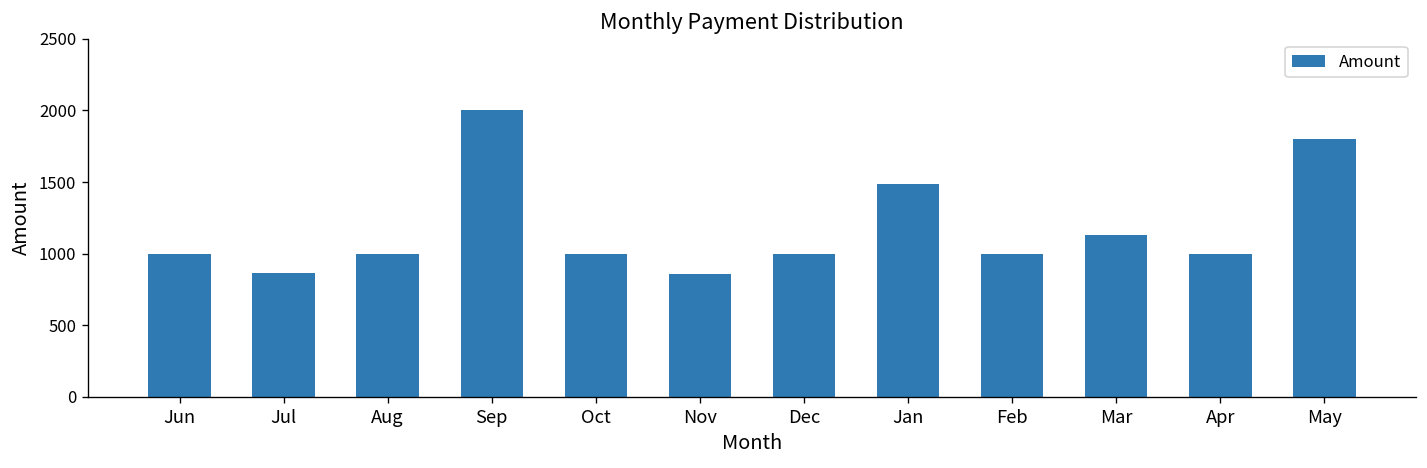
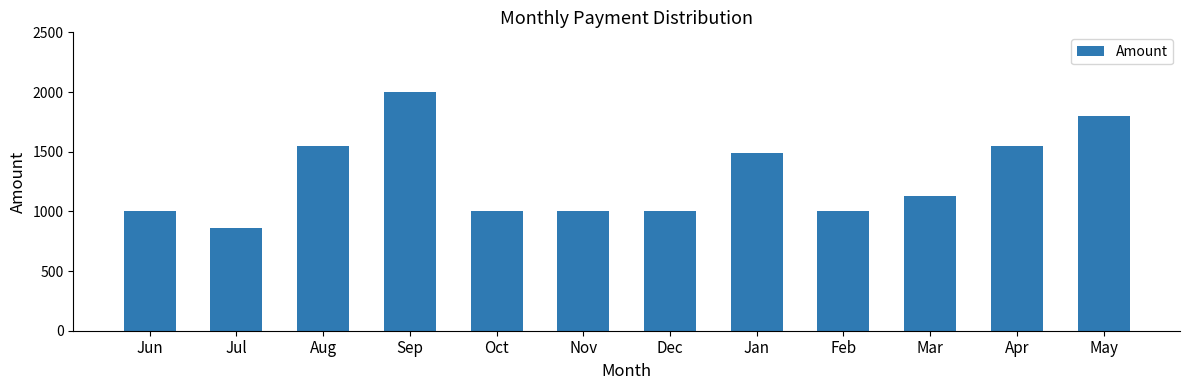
  {
    "Jun": 1000,
    "Jul": 860,
-   "Aug": 1000,
+   "Aug": 1550,
    "Sep": 2000,
    "Oct": 1000,
-   "Nov": 860,
+   "Nov": 1000,
    "Dec": 1000,
    "Jan": 1490,
    "Feb": 1000,
    "Mar": 1130,
-   "Apr": 1000,
+   "Apr": 1550,
    "May": 1800
  }
